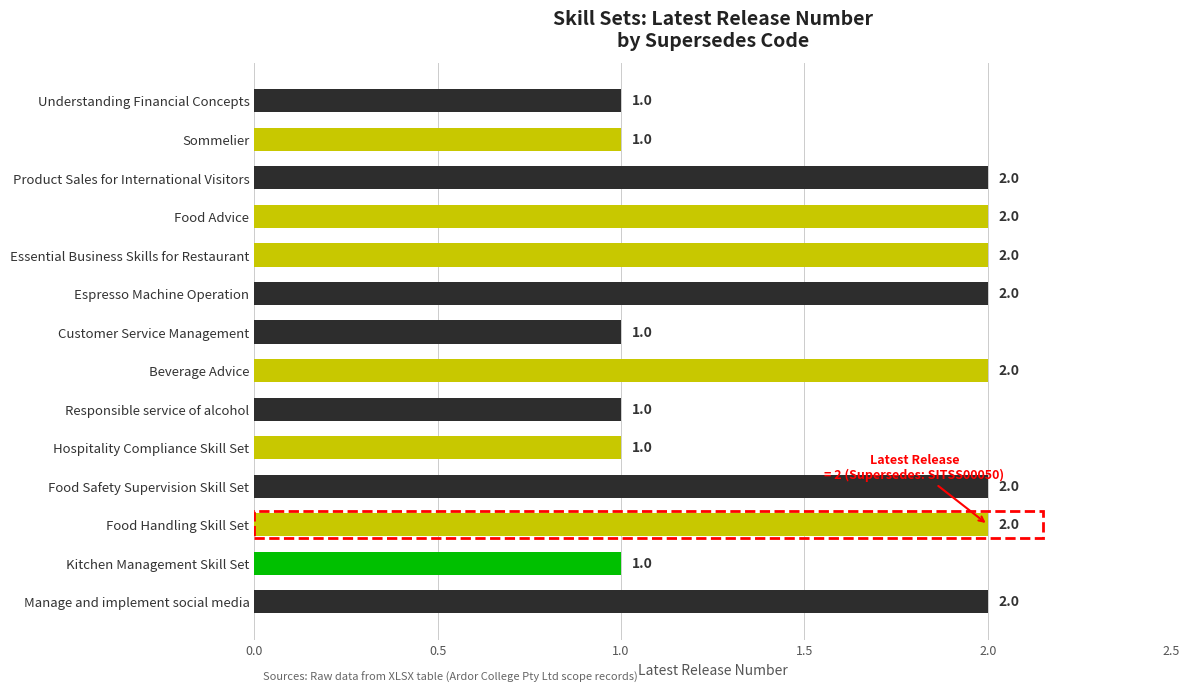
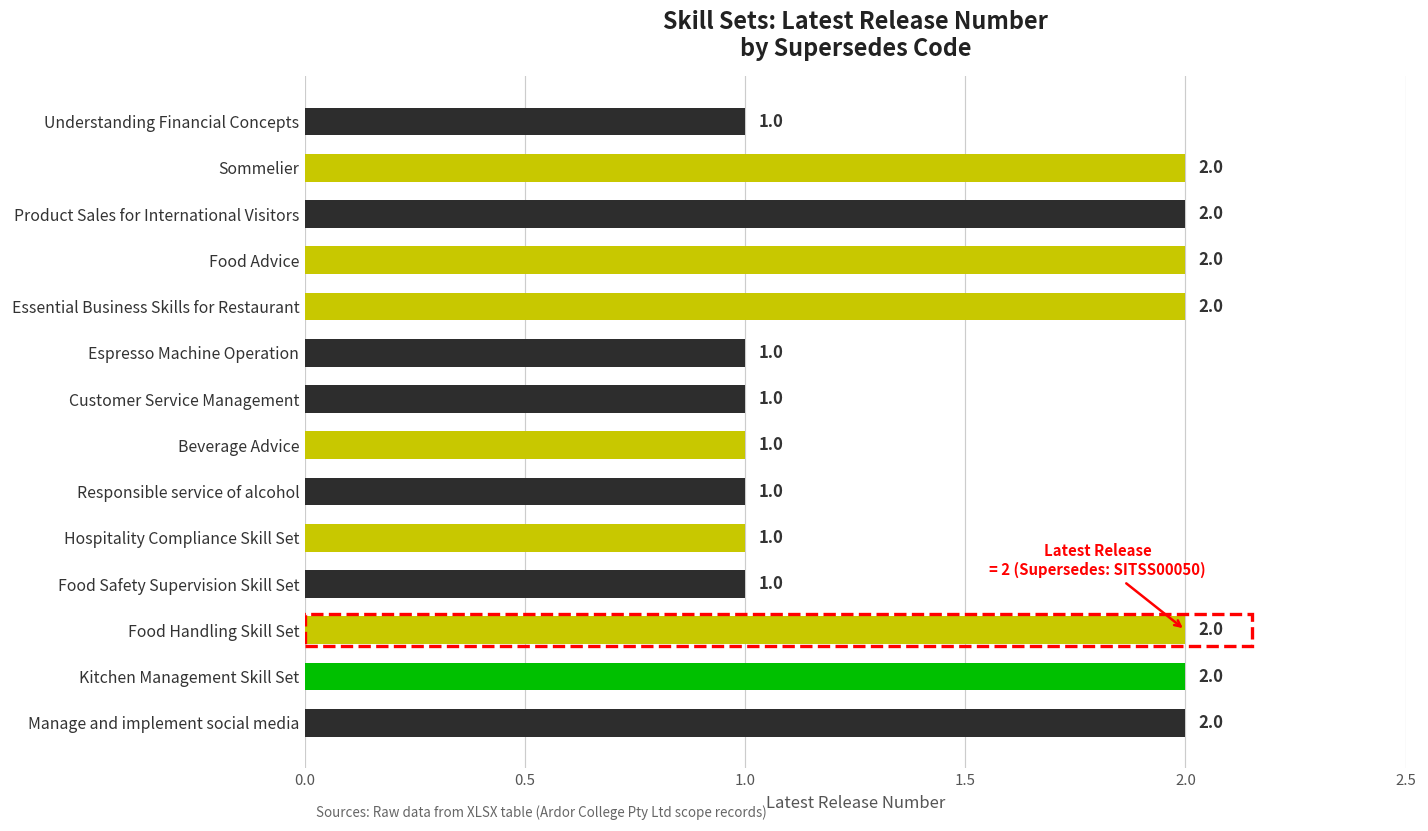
  {
    "Understanding Financial Concepts": 1.0,
-   "Sommelier": 1.0,
+   "Sommelier": 2.0,
    "Product Sales for International Visitors": 2.0,
    "Food Advice": 2.0,
    "Essential Business Skills for Restaurant": 2.0,
-   "Espresso Machine Operation": 2.0,
+   "Espresso Machine Operation": 1.0,
    "Customer Service Management": 1.0,
-   "Beverage Advice": 2.0,
+   "Beverage Advice": 1.0,
    "Responsible service of alcohol": 1.0,
    "Hospitality Compliance Skill Set": 1.0,
-   "Food Safety Supervision Skill Set": 2.0,
+   "Food Safety Supervision Skill Set": 1.0,
    "Food Handling Skill Set": 2.0,
-   "Kitchen Management Skill Set": 1.0,
+   "Kitchen Management Skill Set": 2.0,
    "Manage and implement social media": 2.0
  }
